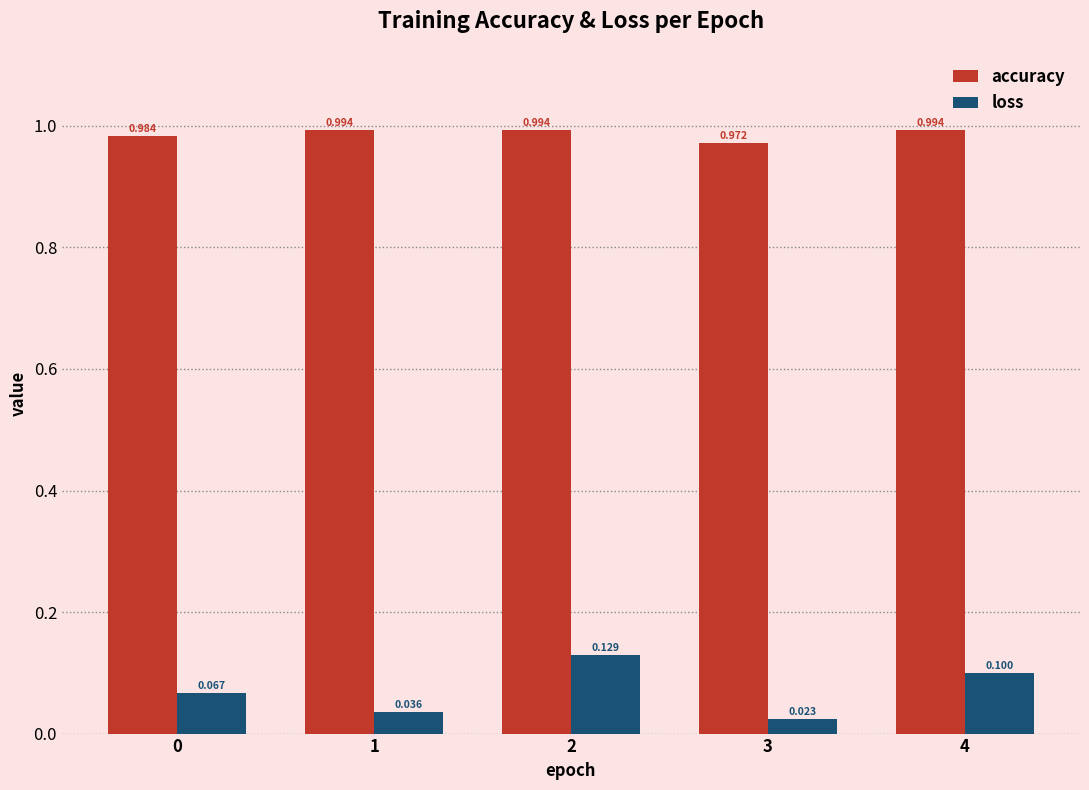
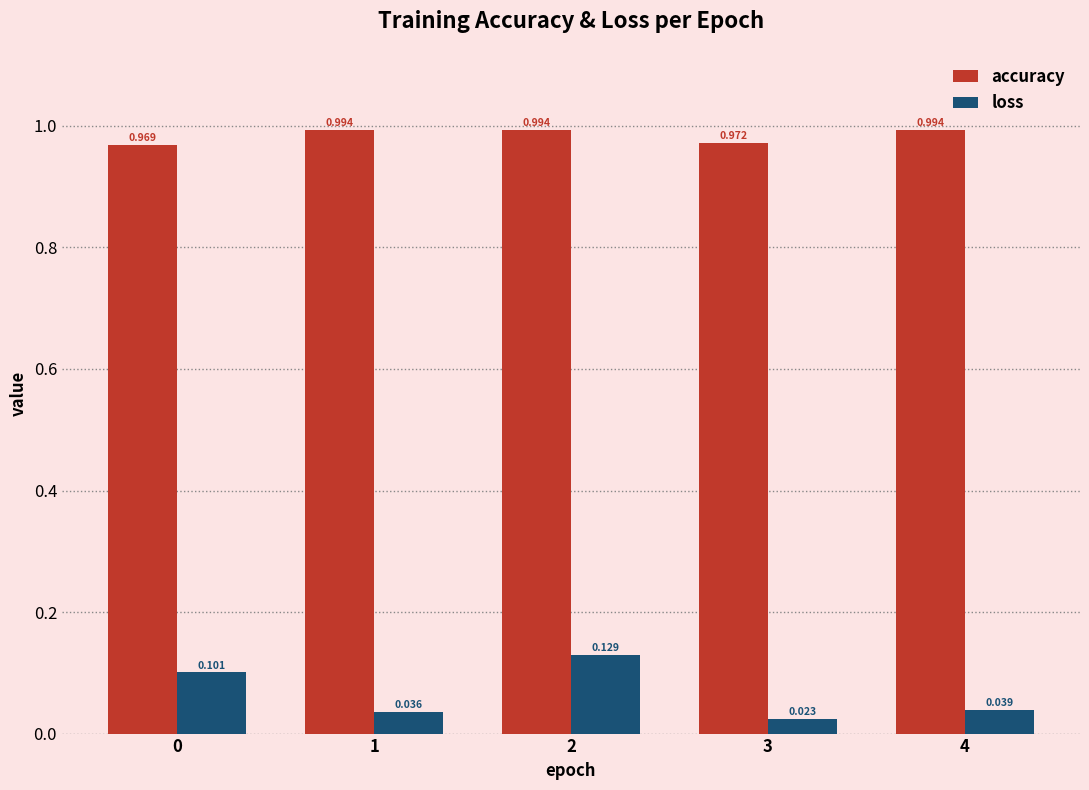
  {
    "accuracy": {
-     "0": 0.984,
+     "0": 0.969,
      "1": 0.994,
      "2": 0.994,
      "3": 0.972,
      "4": 0.994
    },
    "loss": {
-     "0": 0.067,
+     "0": 0.101,
      "1": 0.036,
      "2": 0.129,
      "3": 0.023,
-     "4": 0.100
+     "4": 0.039
    }
  }
